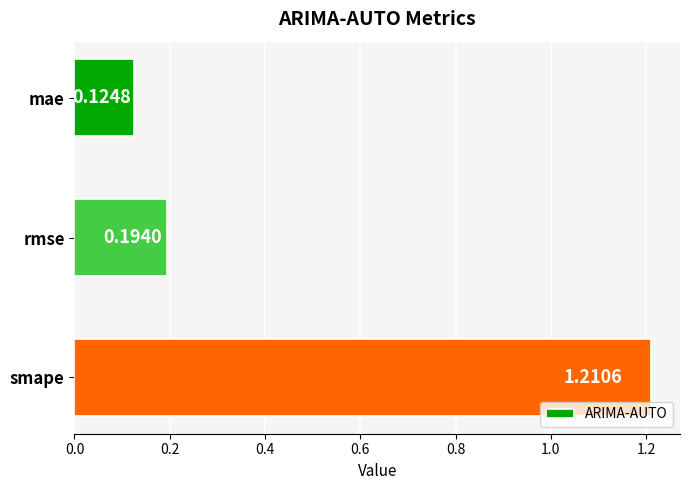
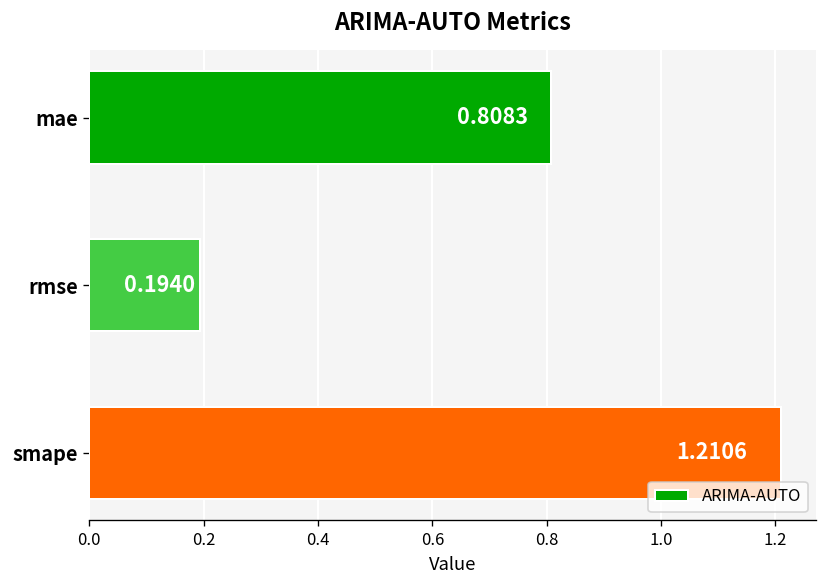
  {
-   "mae": 0.1248,
+   "mae": 0.8083,
    "rmse": 0.1940,
    "smape": 1.2106
  }
